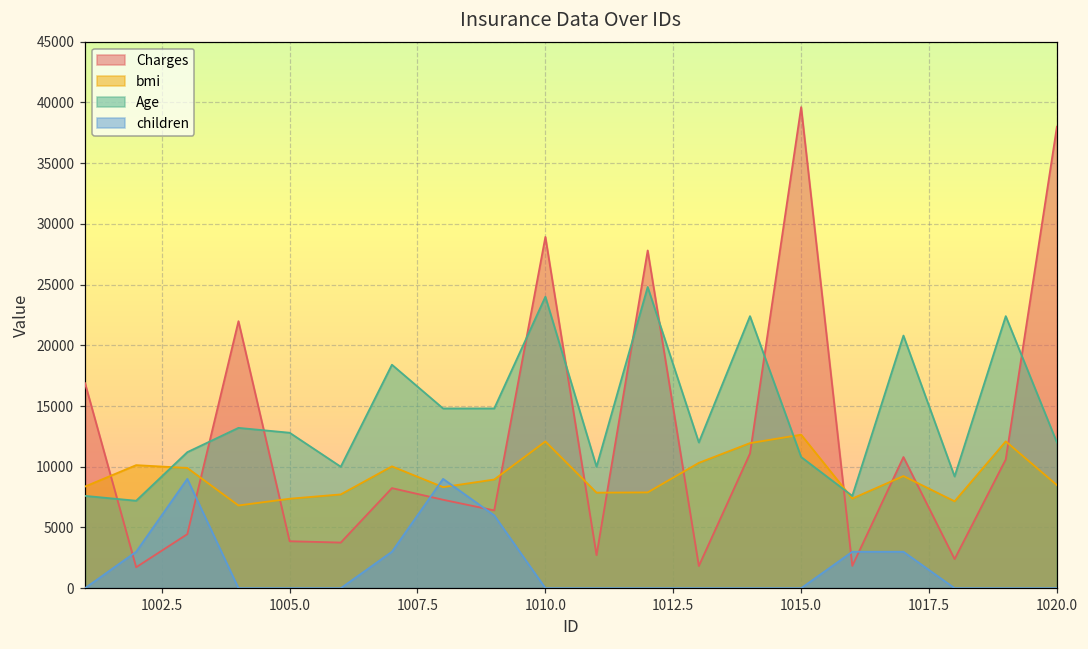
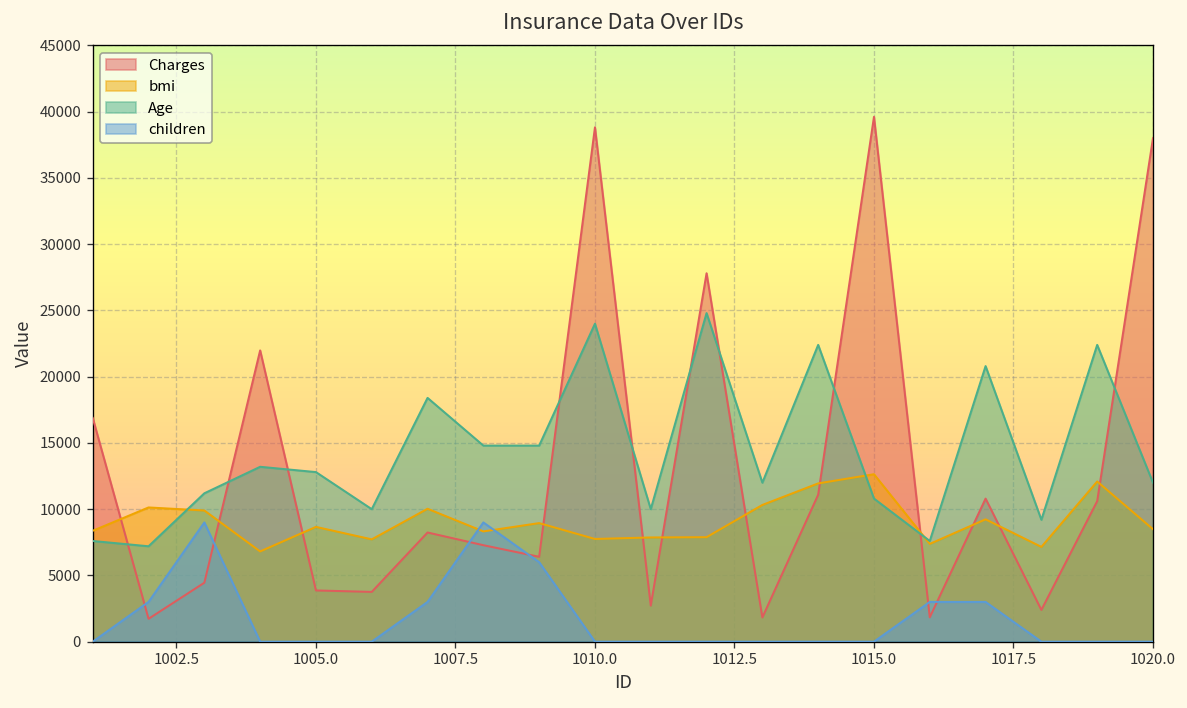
  {
    "Charges": {
      "1005.0": 3900,
-     "1010.0": 28900,
+     "1010.0": 38800,
      "1015.0": 39600,
      "1020.0": 38000
    },
    "bmi": {
-     "1005.0": 7400,
-     "1010.0": 12100,
+     "1005.0": 8700,
+     "1010.0": 7800,
      "1015.0": 12600,
      "1020.0": 8500
    }
  }
